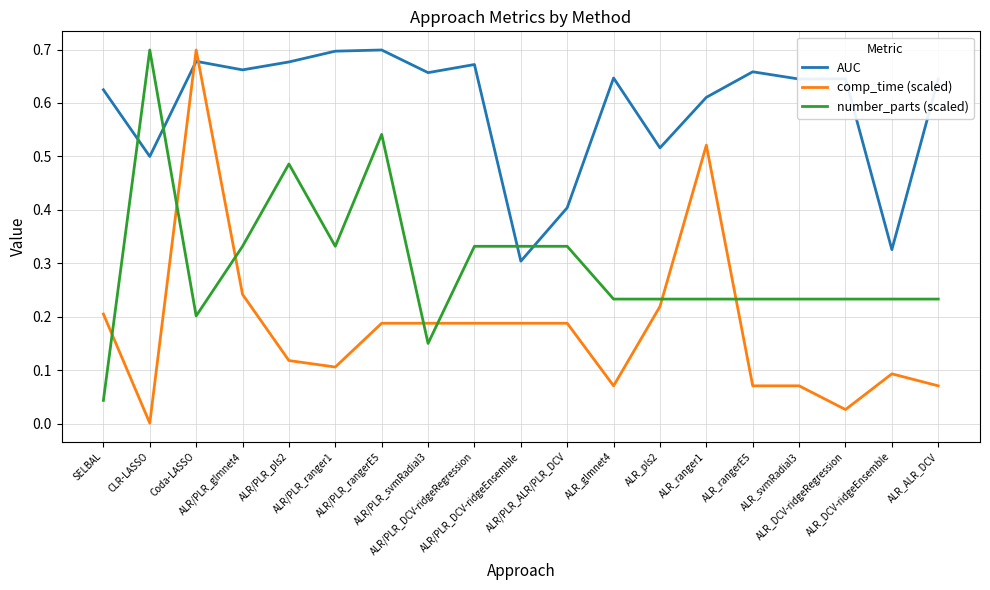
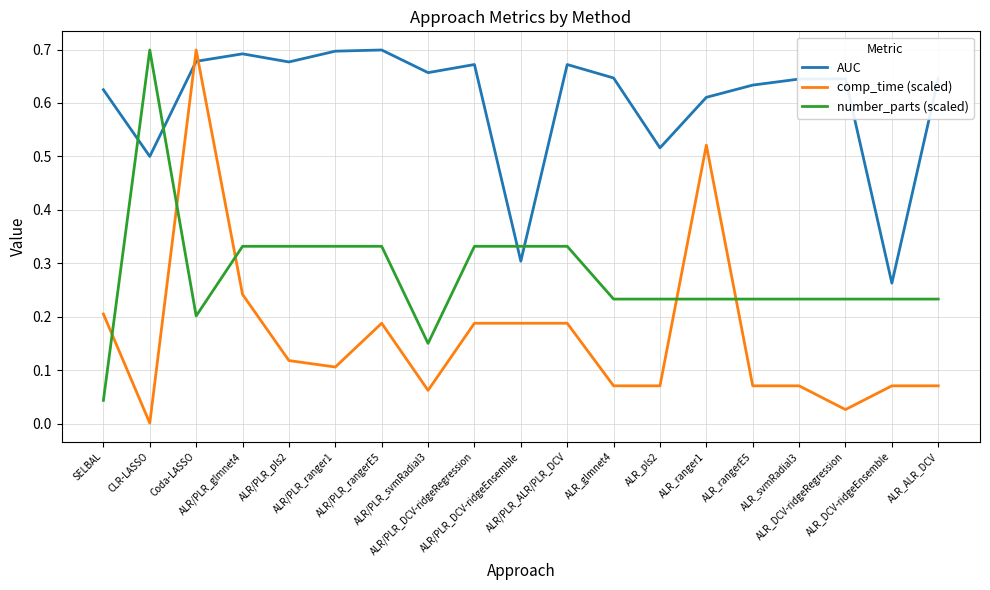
  {
    "AUC": {
      "SELBAL": 0.62,
      "CLR-LASSO": 0.50,
      "Coda-LASSO": 0.68,
-     "ALR/PLR_glmnet4": 0.66,
+     "ALR/PLR_glmnet4": 0.69,
      "ALR/PLR_pls2": 0.68,
      "ALR/PLR_ranger1": 0.70,
      "ALR/PLR_rangerE5": 0.70,
      "ALR/PLR_svmRadial3": 0.66,
      "ALR/PLR_DCV-ridgeRegression": 0.67,
      "ALR/PLR_DCV-ridgeEnsemble": 0.30,
-     "ALR/PLR_ALR/PLR_DCV": 0.40,
+     "ALR/PLR_ALR/PLR_DCV": 0.67,
      "ALR_glmnet4": 0.65,
      "ALR_pls2": 0.52,
      "ALR_ranger1": 0.61,
-     "ALR_rangerE5": 0.66,
-     "ALR_DCV-ridgeEnsemble": 0.33
+     "ALR_rangerE5": 0.63,
+     "ALR_DCV-ridgeEnsemble": 0.26
    },
    "comp_time (scaled)": {
      "SELBAL": 0.21,
      "CLR-LASSO": 0.00,
      "Coda-LASSO": 0.70,
      "ALR/PLR_glmnet4": 0.24,
      "ALR/PLR_pls2": 0.12,
      "ALR/PLR_ranger1": 0.11,
      "ALR/PLR_rangerE5": 0.19,
-     "ALR/PLR_svmRadial3": 0.19,
+     "ALR/PLR_svmRadial3": 0.06,
      "ALR/PLR_DCV-ridgeRegression": 0.19,
      "ALR/PLR_DCV-ridgeEnsemble": 0.19,
      "ALR/PLR_ALR/PLR_DCV": 0.19,
      "ALR_glmnet4": 0.07,
-     "ALR_pls2": 0.22,
+     "ALR_pls2": 0.07,
      "ALR_ranger1": 0.52,
      "ALR_rangerE5": 0.07,
      "ALR_svmRadial3": 0.07,
      "ALR_DCV-ridgeRegression": 0.03,
-     "ALR_DCV-ridgeEnsemble": 0.09,
+     "ALR_DCV-ridgeEnsemble": 0.07,
      "ALR_ALR_DCV": 0.07
    },
    "number_parts (scaled)": {
      "SELBAL": 0.04,
      "CLR-LASSO": 0.70,
      "Coda-LASSO": 0.20,
      "ALR/PLR_glmnet4": 0.33,
-     "ALR/PLR_pls2": 0.49,
+     "ALR/PLR_pls2": 0.33,
      "ALR/PLR_ranger1": 0.33,
-     "ALR/PLR_rangerE5": 0.54,
+     "ALR/PLR_rangerE5": 0.33,
      "ALR/PLR_svmRadial3": 0.15,
      "ALR/PLR_DCV-ridgeRegression": 0.33,
      "ALR/PLR_DCV-ridgeEnsemble": 0.33,
      "ALR/PLR_ALR/PLR_DCV": 0.33,
      "ALR_glmnet4": 0.23,
      "ALR_pls2": 0.23,
      "ALR_ranger1": 0.23,
      "ALR_rangerE5": 0.23,
      "ALR_svmRadial3": 0.23,
      "ALR_DCV-ridgeRegression": 0.23,
      "ALR_DCV-ridgeEnsemble": 0.23,
      "ALR_ALR_DCV": 0.23
    }
  }
